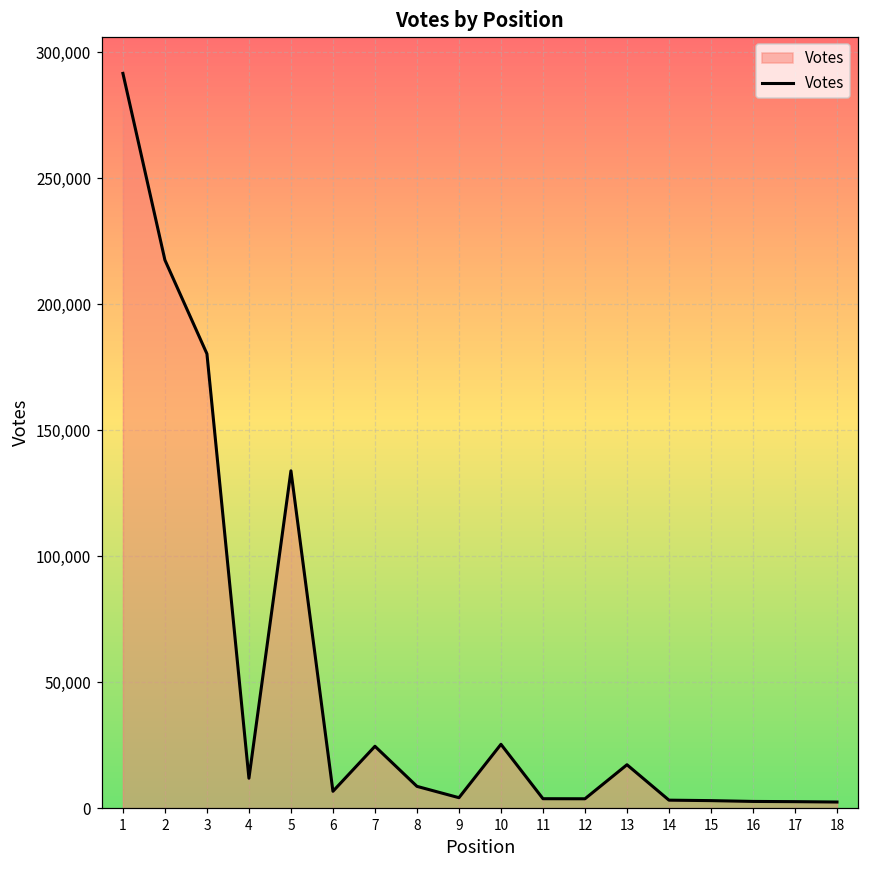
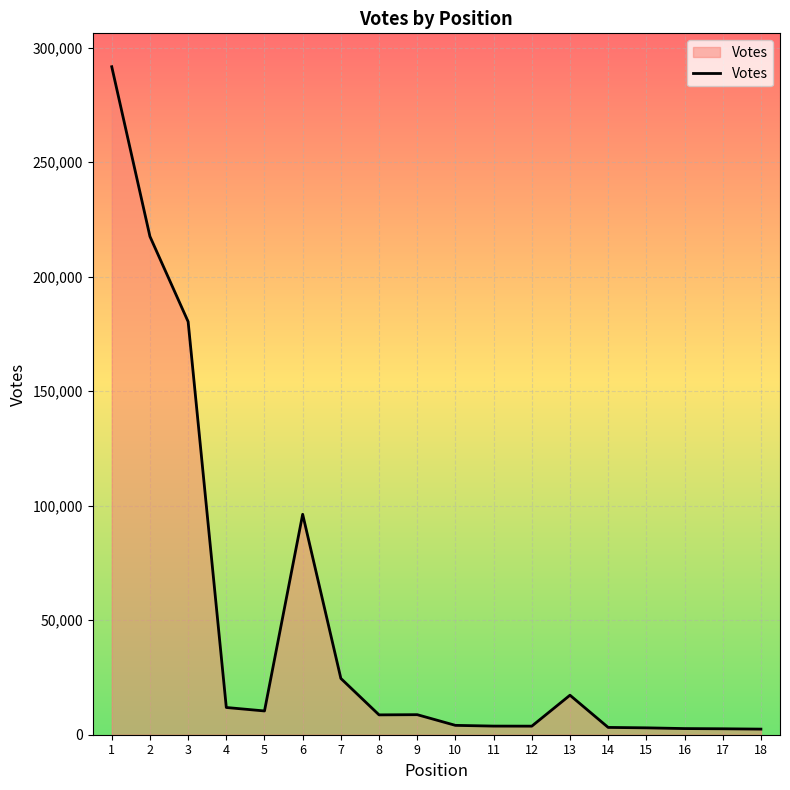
  {
    "1": "292,000",
    "2": "218,000",
    "3": "180,000",
    "4": "12,000",
-   "5": "134,000",
-   "6": "7,000",
+   "5": "10,000",
+   "6": "96,000",
    "7": "25,000",
    "8": "9,000",
-   "9": "4,000",
-   "10": "25,000",
+   "9": "9,000",
+   "10": "4,000",
    "11": "4,000",
    "12": "4,000",
    "13": "17,000",
    "14": "3,000",
    "15": "3,000",
    "16": "3,000",
    "17": "3,000",
    "18": "2,000"
  }
